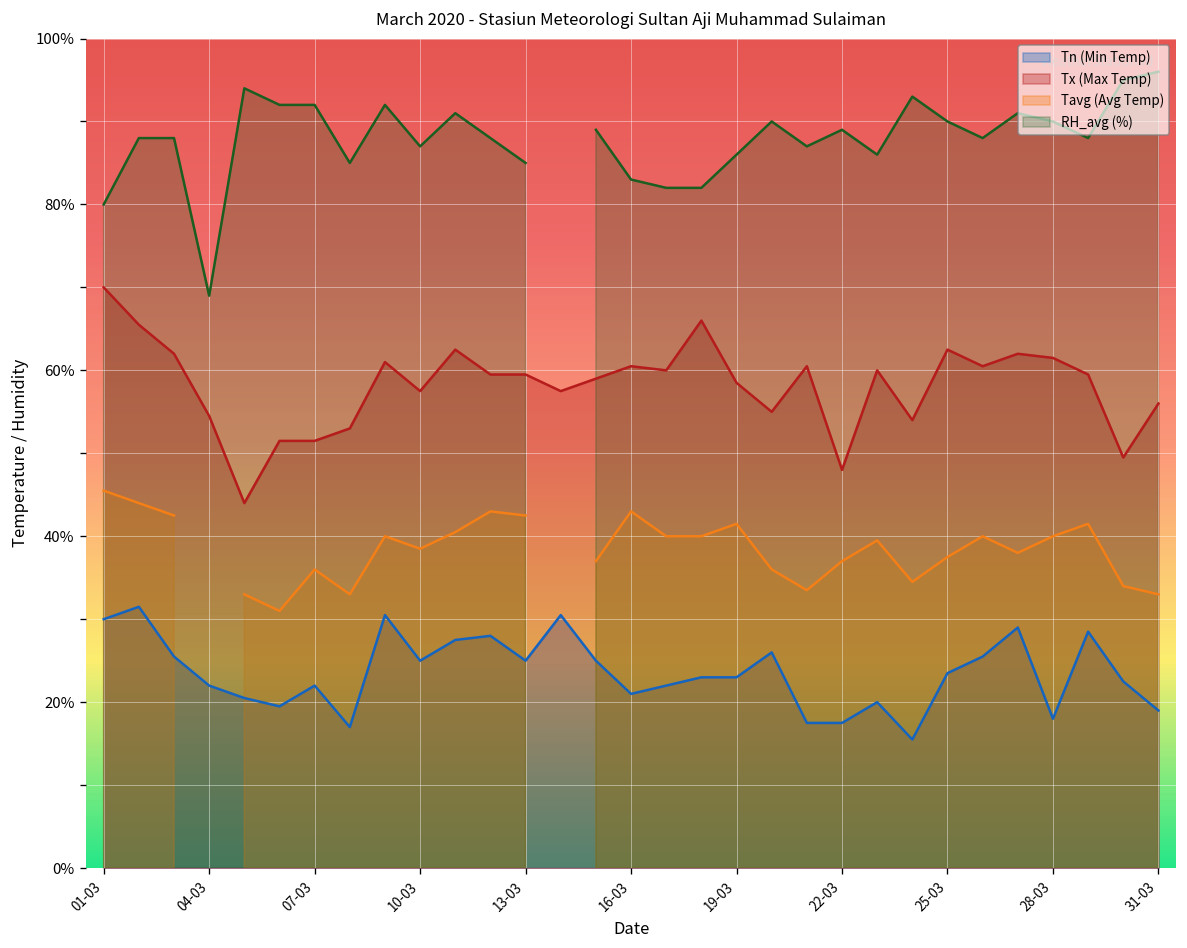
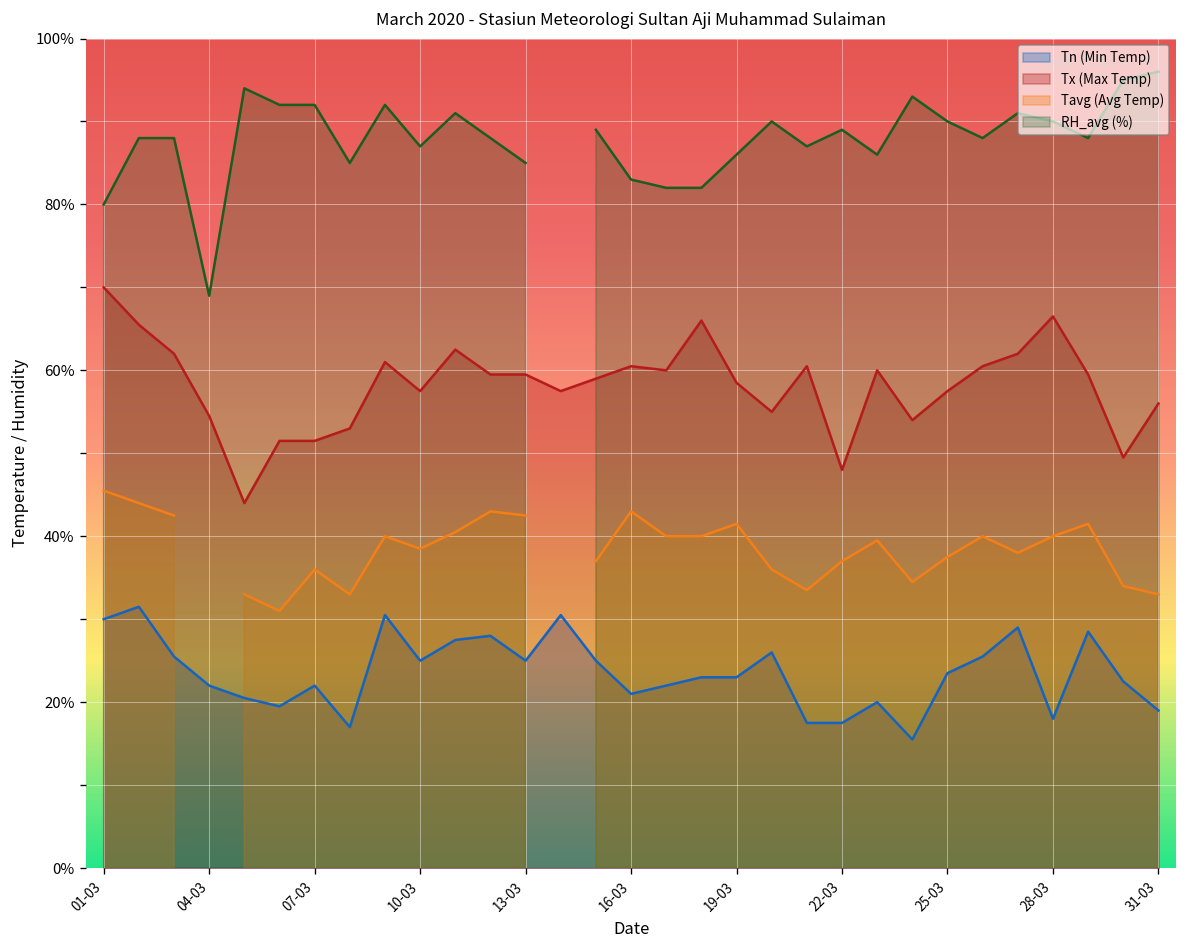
  {
    "Tn (Min Temp)": {
      "01-03": "30%",
      "04-03": "22%",
      "07-03": "22%",
      "10-03": "25%",
      "13-03": "25%",
      "16-03": "21%",
      "19-03": "23%",
      "22-03": "18%",
      "25-03": "23%",
      "28-03": "18%",
      "31-03": "19%"
    },
    "Tx (Max Temp)": {
      "01-03": "70%",
      "04-03": "54%",
      "07-03": "52%",
      "10-03": "57%",
      "13-03": "60%",
      "16-03": "61%",
      "19-03": "59%",
      "22-03": "48%",
-     "25-03": "63%",
-     "28-03": "61%",
+     "25-03": "57%",
+     "28-03": "66%",
      "31-03": "56%"
    }
  }
